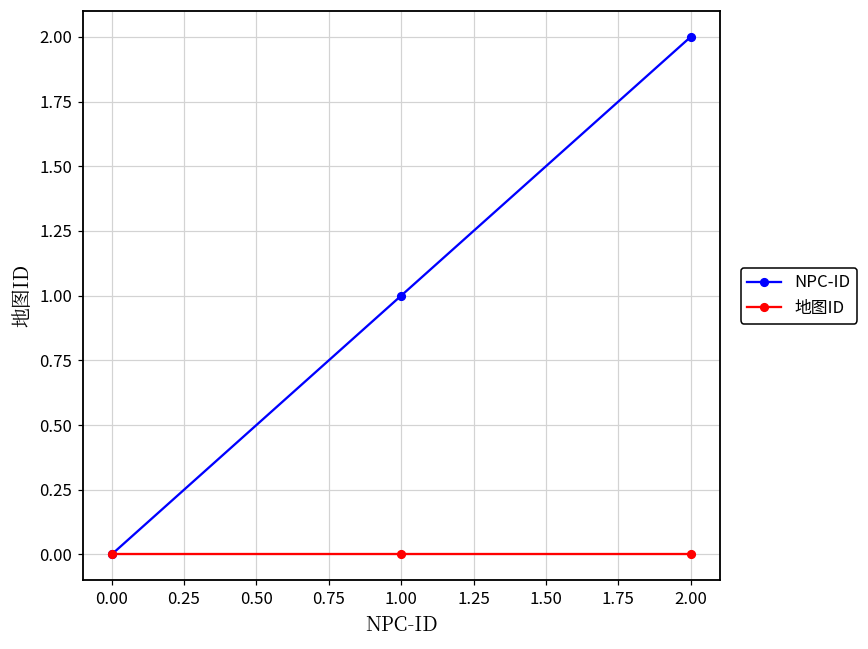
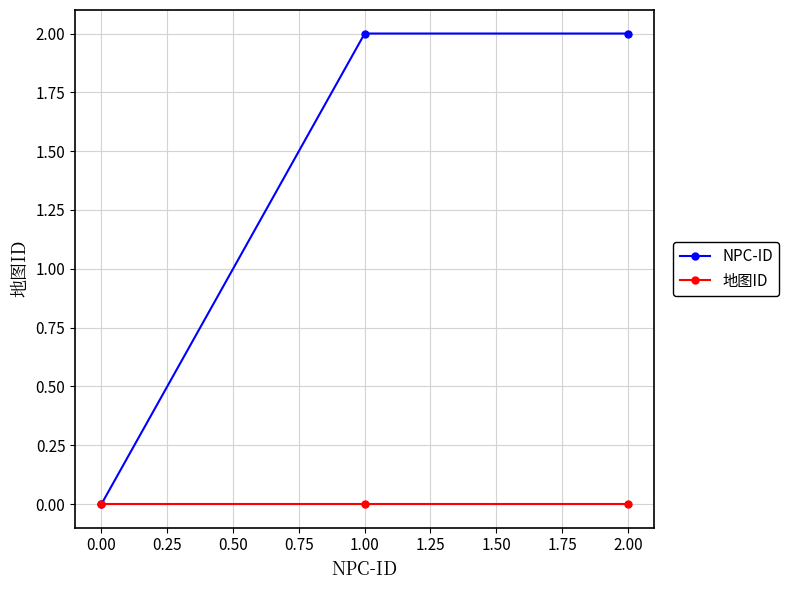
  {
    "NPC-ID": {
-     "1.00": 1,
+     "1.00": 2,
      "2.00": 2
    },
    "地图ID": {
      "1.00": 0,
      "2.00": 0
    }
  }
